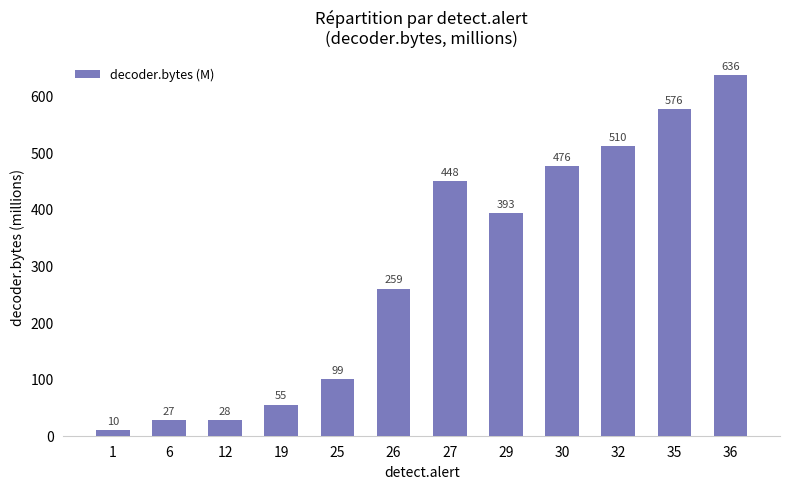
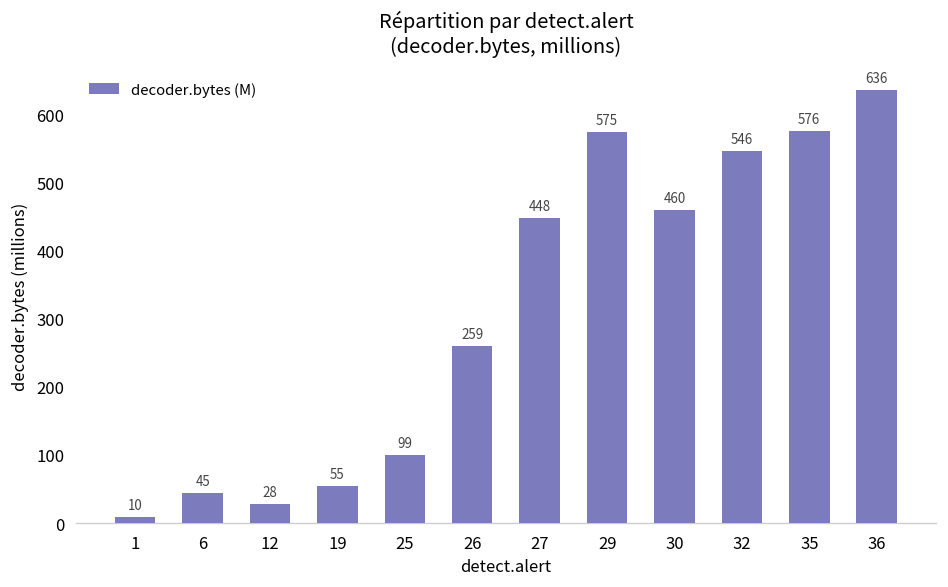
  {
    "1": 10,
-   "6": 27,
+   "6": 45,
    "12": 28,
    "19": 55,
    "25": 99,
    "26": 259,
    "27": 448,
-   "29": 393,
-   "30": 476,
-   "32": 510,
+   "29": 575,
+   "30": 460,
+   "32": 546,
    "35": 576,
    "36": 636
  }
